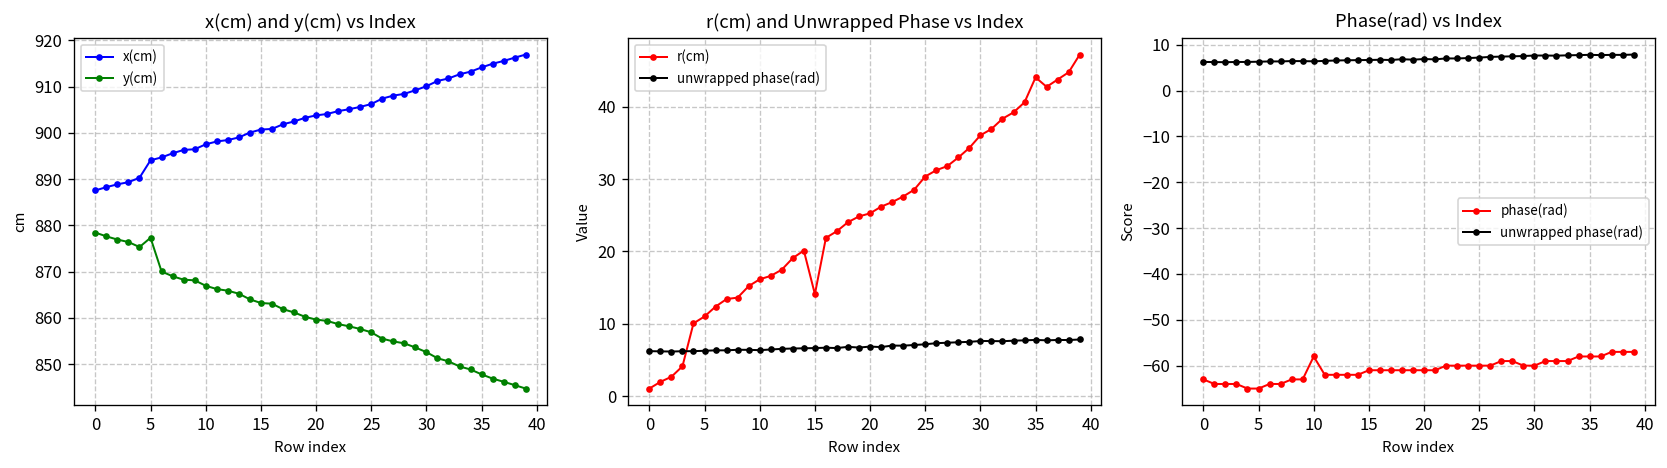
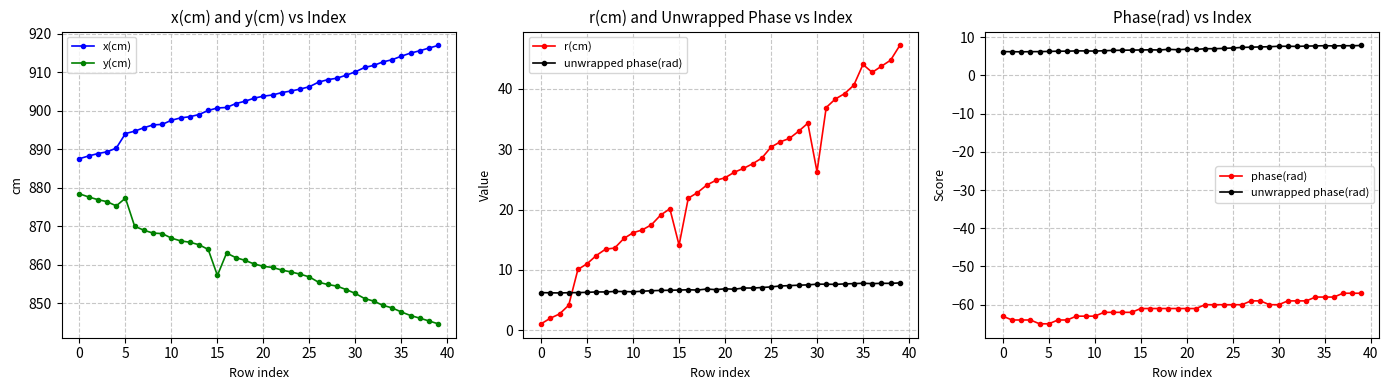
  {
    "x(cm) and y(cm) vs Index": {
      "x(cm)": {
        "0": 888,
        "5": 894,
        "10": 898,
        "15": 901,
        "20": 904,
        "25": 906,
        "30": 910,
        "35": 914
      },
      "y(cm)": {
        "0": 878,
        "5": 877,
        "10": 867,
-       "15": 863,
+       "15": 857,
        "20": 860,
        "25": 857,
        "30": 853,
        "35": 848
      }
    },
    "r(cm) and Unwrapped Phase vs Index": {
      "r(cm)": {
        "0": 1,
        "5": 11,
        "10": 16,
        "15": 14,
        "20": 25,
        "25": 30,
-       "30": 36,
+       "30": 26,
        "35": 44
      },
      "unwrapped phase(rad)": {
        "0": 6,
        "5": 6,
        "10": 6,
        "15": 7,
        "20": 7,
        "25": 7,
        "30": 8,
        "35": 8
      }
    },
    "Phase(rad) vs Index": {
      "phase(rad)": {
        "0": -63,
        "5": -65,
-       "10": -58,
+       "10": -63,
        "15": -61,
        "20": -61,
        "25": -60,
        "30": -60,
        "35": -58
      },
      "unwrapped phase(rad)": {
        "0": 6,
        "5": 6,
        "10": 6,
        "15": 7,
        "20": 7,
        "25": 7,
        "30": 8,
        "35": 8
      }
    }
  }
